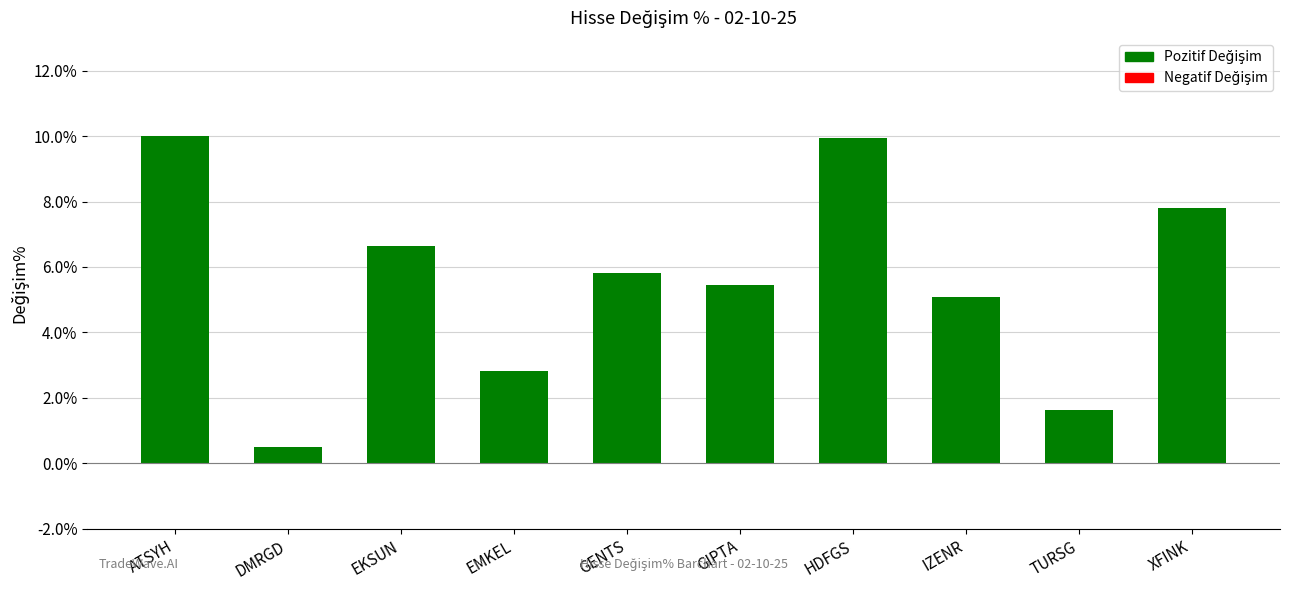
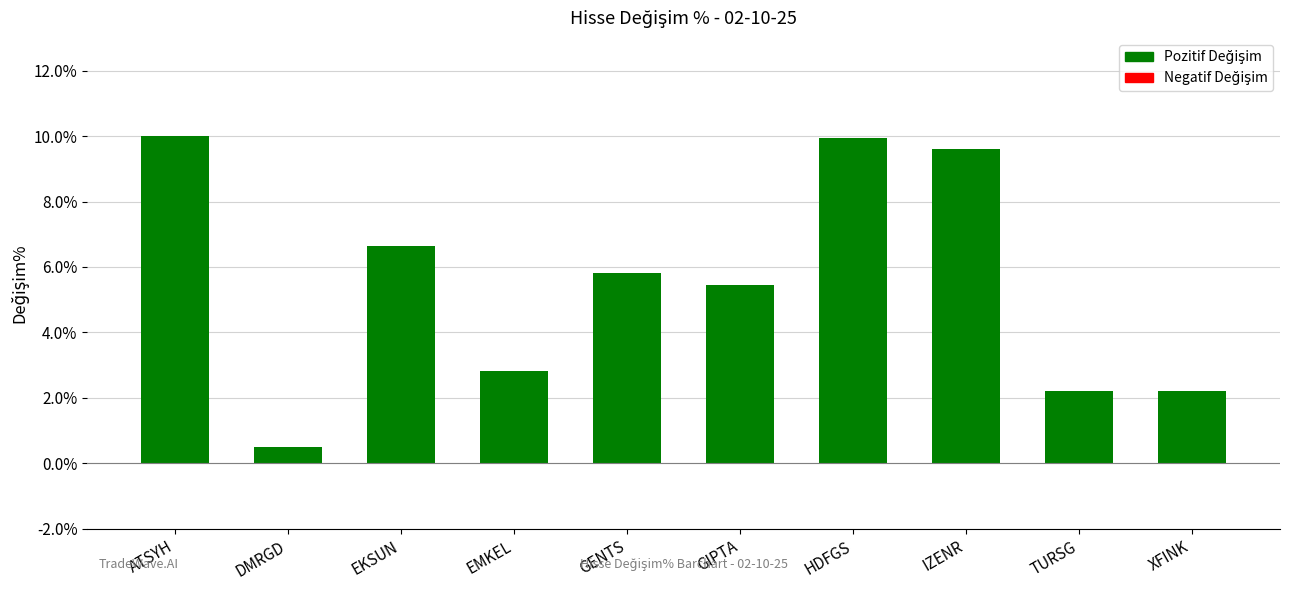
  {
    "ATSYH": "10.0%",
    "DMRGD": "0.5%",
    "EKSUN": "6.7%",
    "EMKEL": "2.8%",
    "GENTS": "5.8%",
    "GIPTA": "5.4%",
    "HDFGS": "10.0%",
-   "IZENR": "5.1%",
-   "TURSG": "1.6%",
-   "XFINK": "7.8%"
+   "IZENR": "9.6%",
+   "TURSG": "2.2%",
+   "XFINK": "2.2%"
  }
